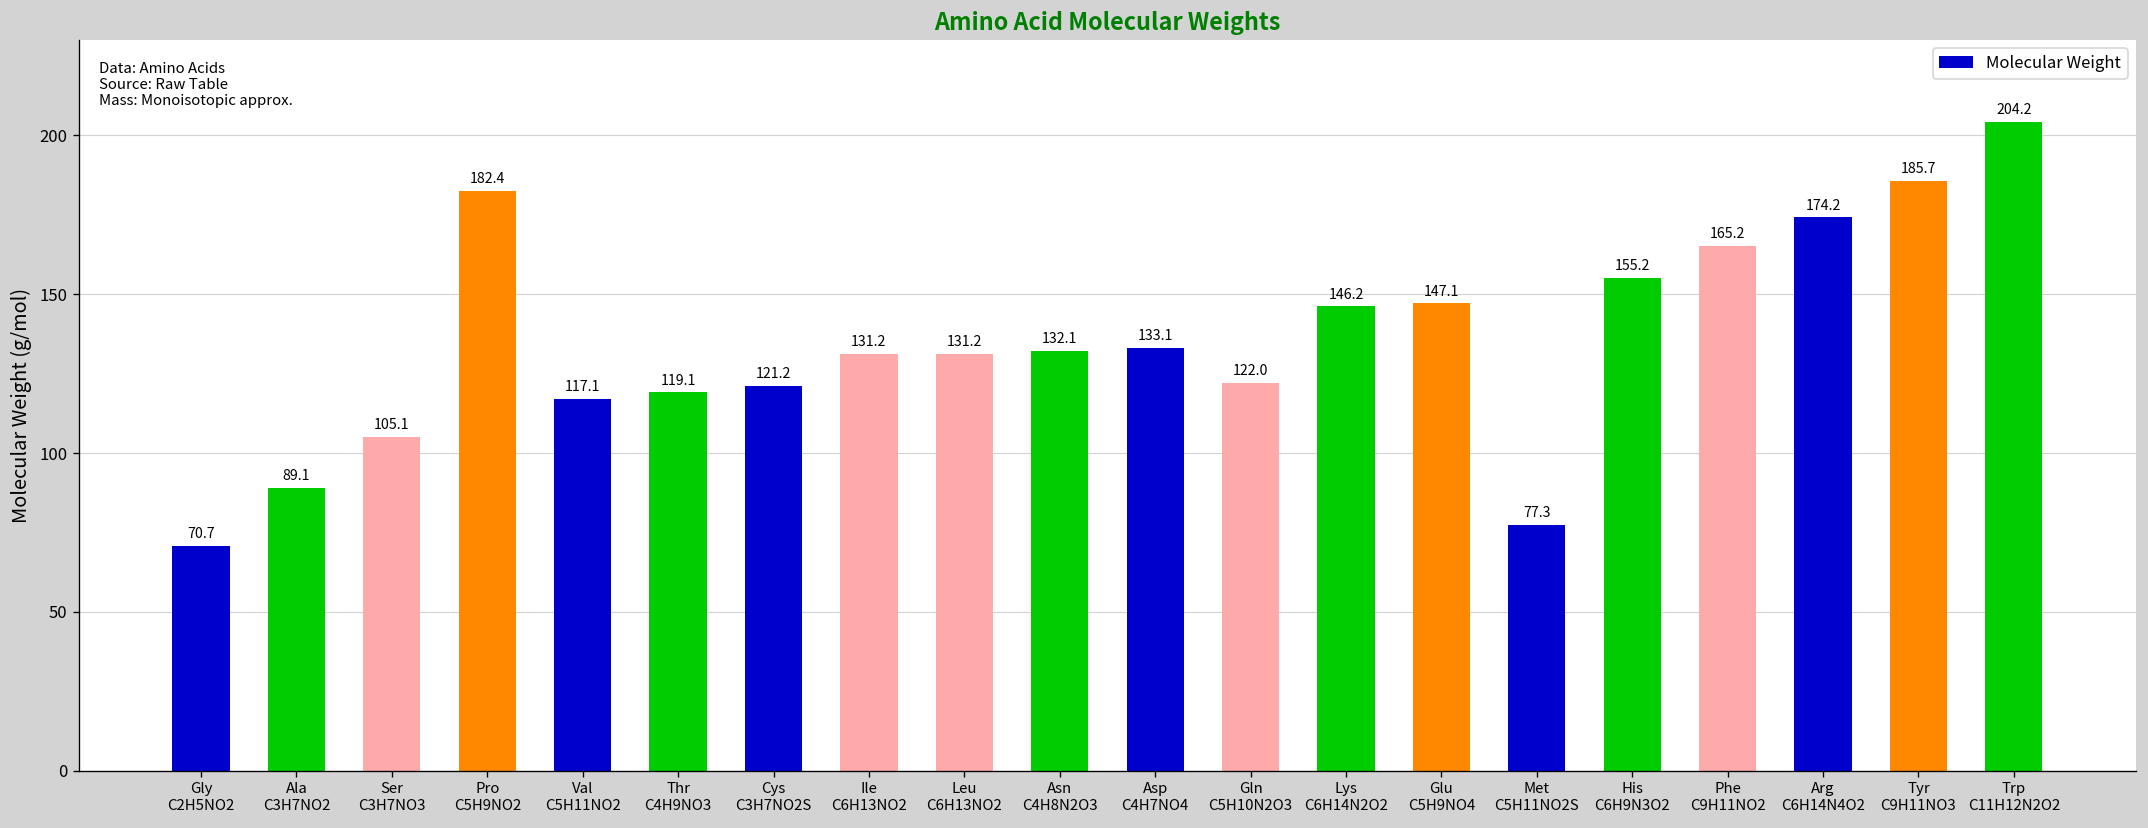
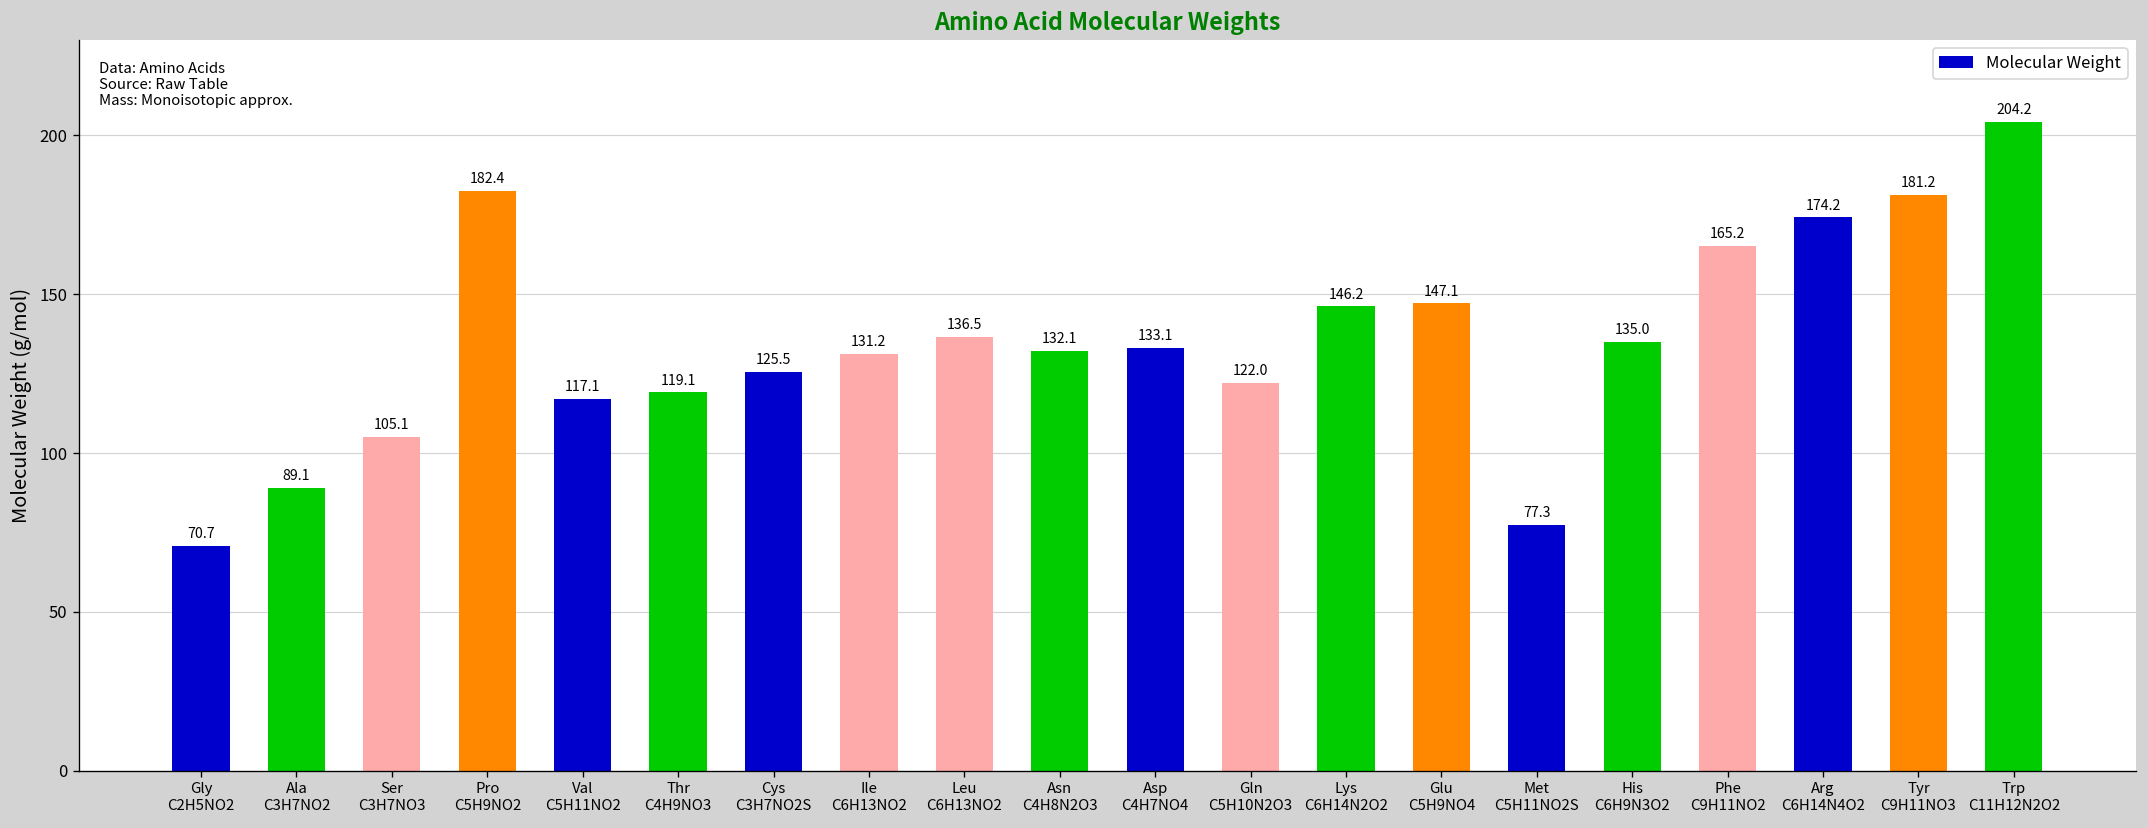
  {
    "Gly C2H5NO2": 70.7,
    "Ala C3H7NO2": 89.1,
    "Ser C3H7NO3": 105.1,
    "Pro C5H9NO2": 182.4,
    "Val C5H11NO2": 117.1,
    "Thr C4H9NO3": 119.1,
-   "Cys C3H7NO2S": 121.2,
+   "Cys C3H7NO2S": 125.5,
    "Ile C6H13NO2": 131.2,
-   "Leu C6H13NO2": 131.2,
+   "Leu C6H13NO2": 136.5,
    "Asn C4H8N2O3": 132.1,
    "Asp C4H7NO4": 133.1,
    "Gln C5H10N2O3": 122.0,
    "Lys C6H14N2O2": 146.2,
    "Glu C5H9NO4": 147.1,
    "Met C5H11NO2S": 77.3,
-   "His C6H9N3O2": 155.2,
+   "His C6H9N3O2": 135.0,
    "Phe C9H11NO2": 165.2,
    "Arg C6H14N4O2": 174.2,
-   "Tyr C9H11NO3": 185.7,
+   "Tyr C9H11NO3": 181.2,
    "Trp C11H12N2O2": 204.2
  }
